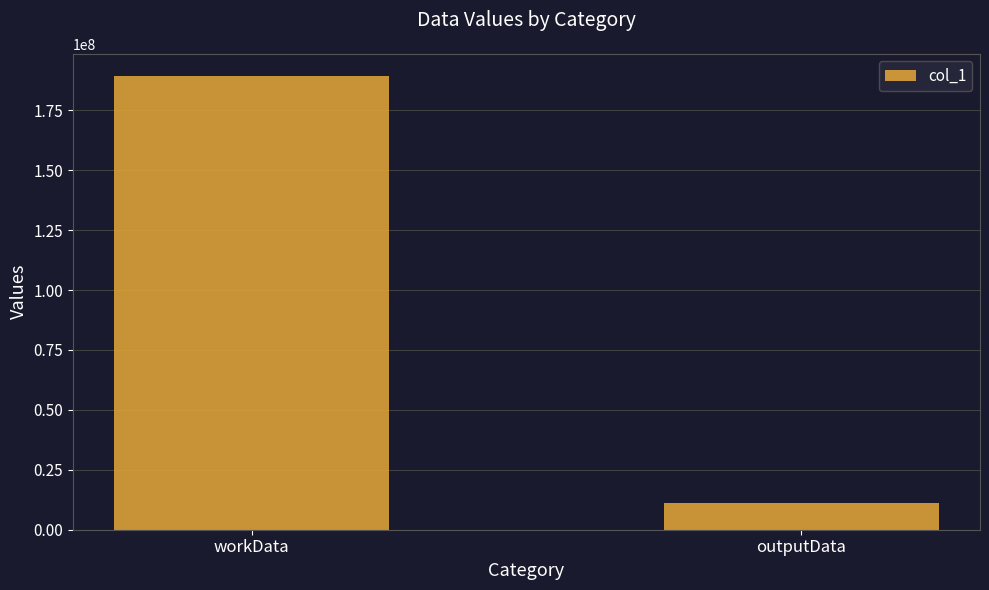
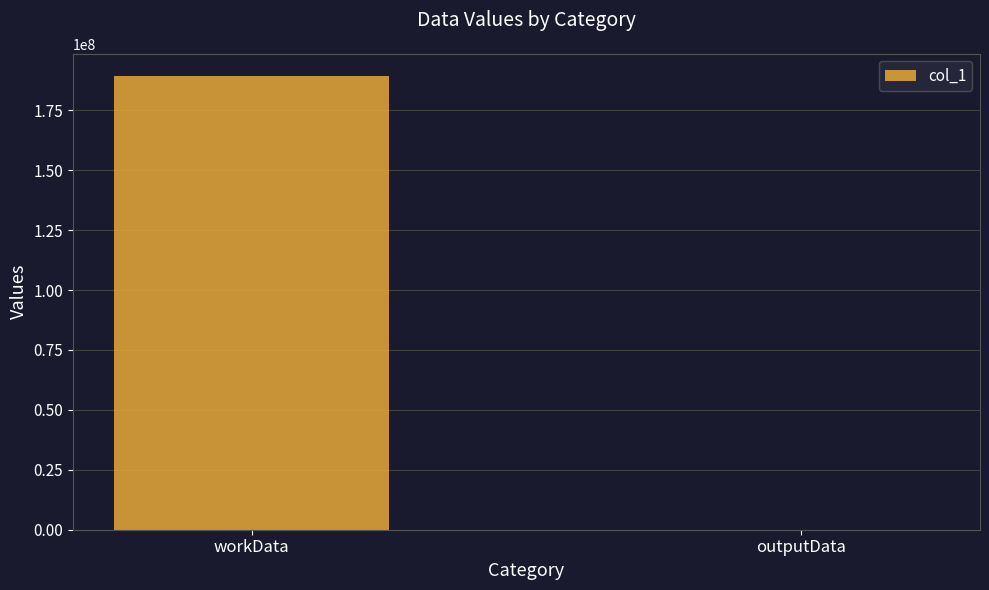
  {
    "workData": 189000000,
-   "outputData": 11000000
+   "outputData": 0
  }
